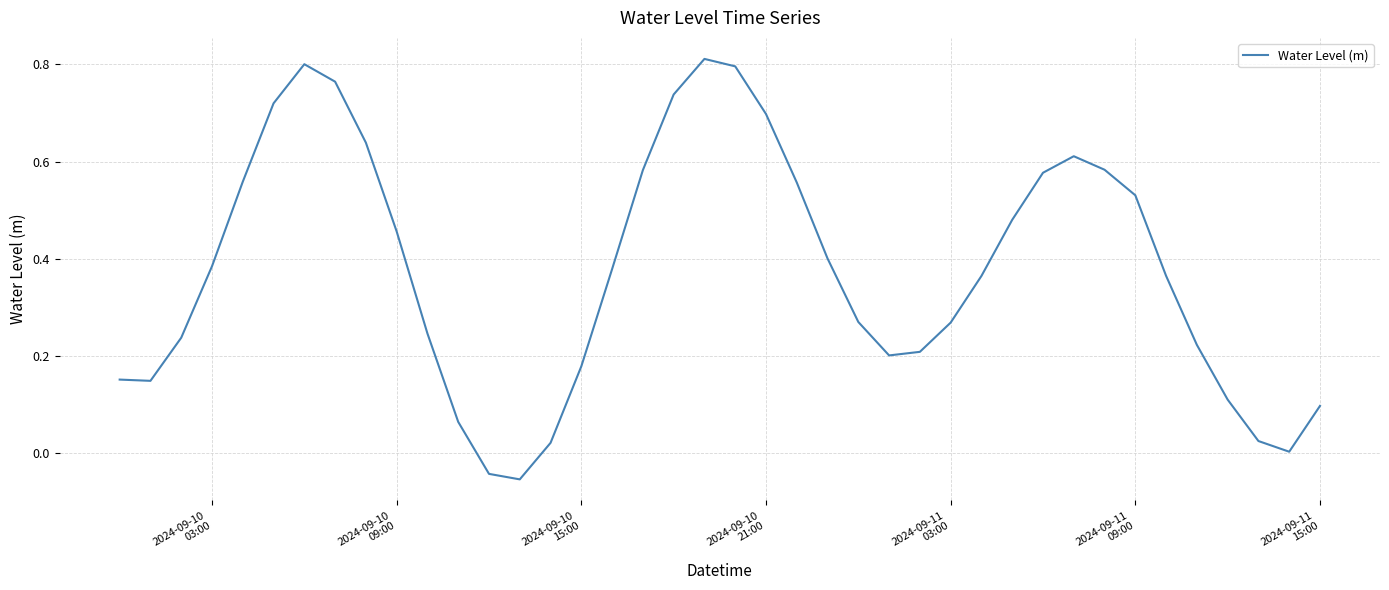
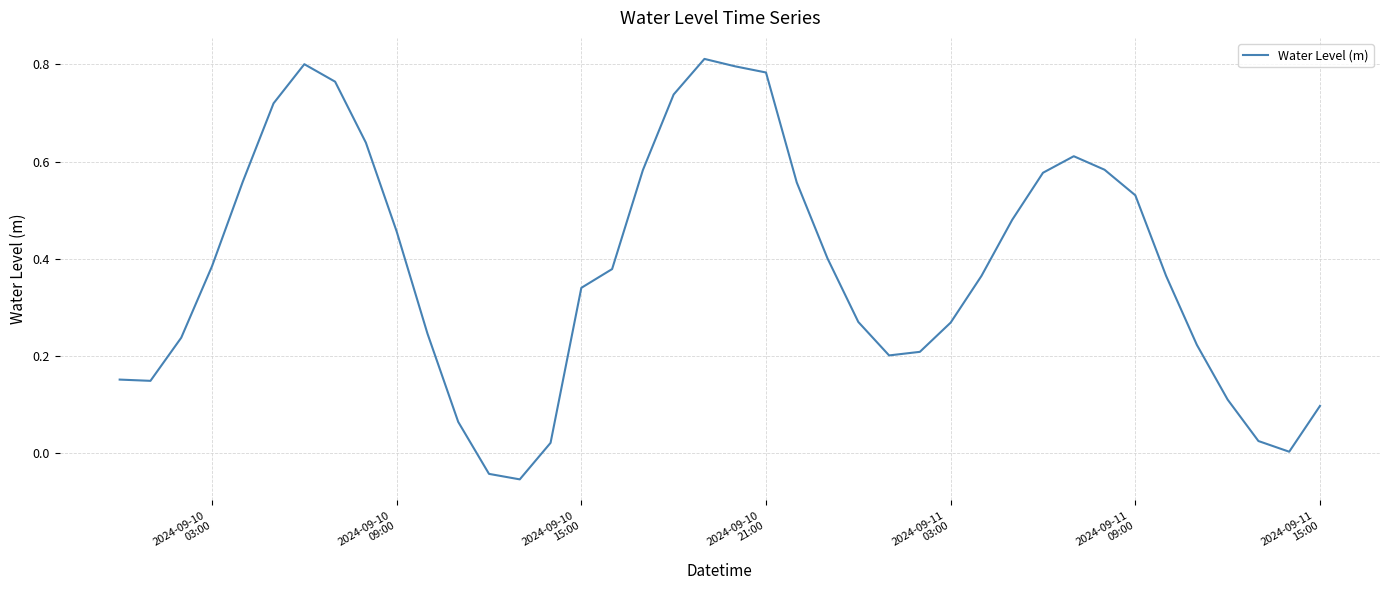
  {
    "2024-09-10 03:00": 0.38,
    "2024-09-10 09:00": 0.46,
-   "2024-09-10 15:00": 0.18,
-   "2024-09-10 21:00": 0.70,
+   "2024-09-10 15:00": 0.34,
+   "2024-09-10 21:00": 0.78,
    "2024-09-11 03:00": 0.27,
    "2024-09-11 09:00": 0.53,
    "2024-09-11 15:00": 0.10
  }
